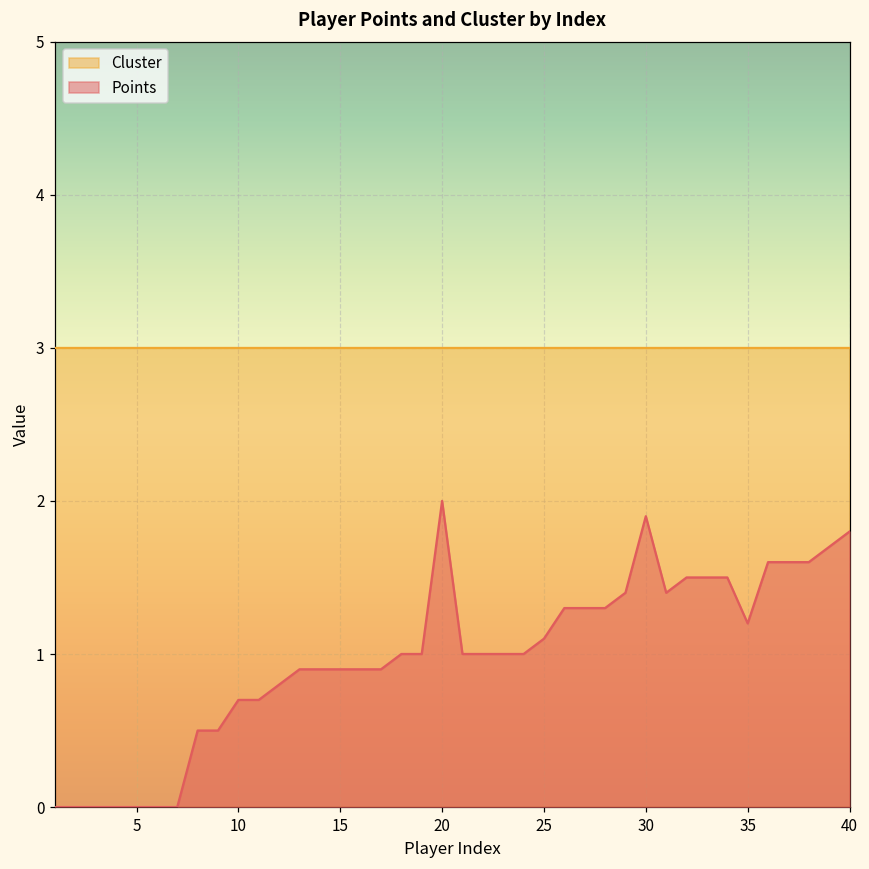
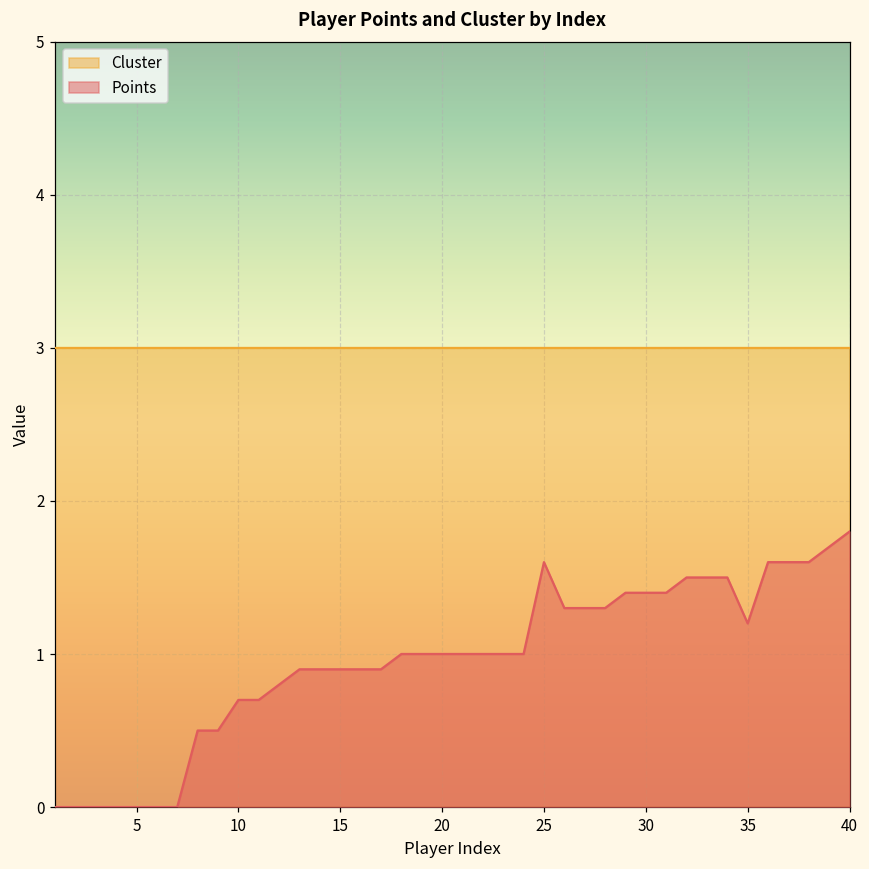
  {
    "Cluster": {
      "5": 3.0,
      "10": 3.0,
      "15": 3.0,
      "20": 3.0,
      "25": 3.0,
      "30": 3.0,
      "35": 3.0,
      "40": 3.0
    },
    "Points": {
      "5": 0.0,
      "10": 0.7,
      "15": 0.9,
-     "20": 2,
-     "25": 1.1,
-     "30": 1.9,
+     "20": 1,
+     "25": 1.6,
+     "30": 1.4,
      "35": 1.2,
      "40": 1.8
    }
  }
